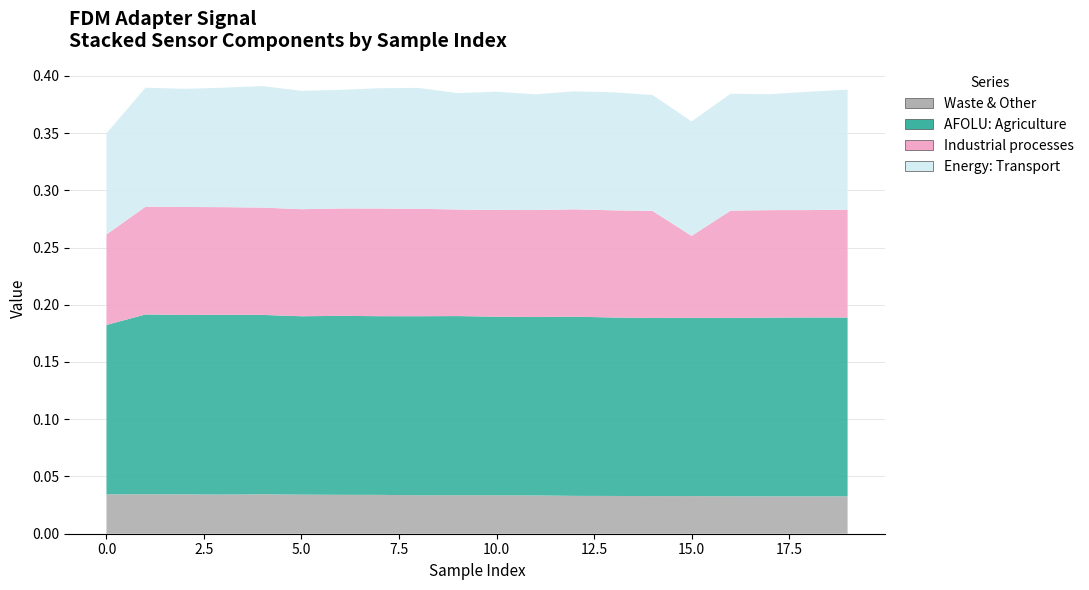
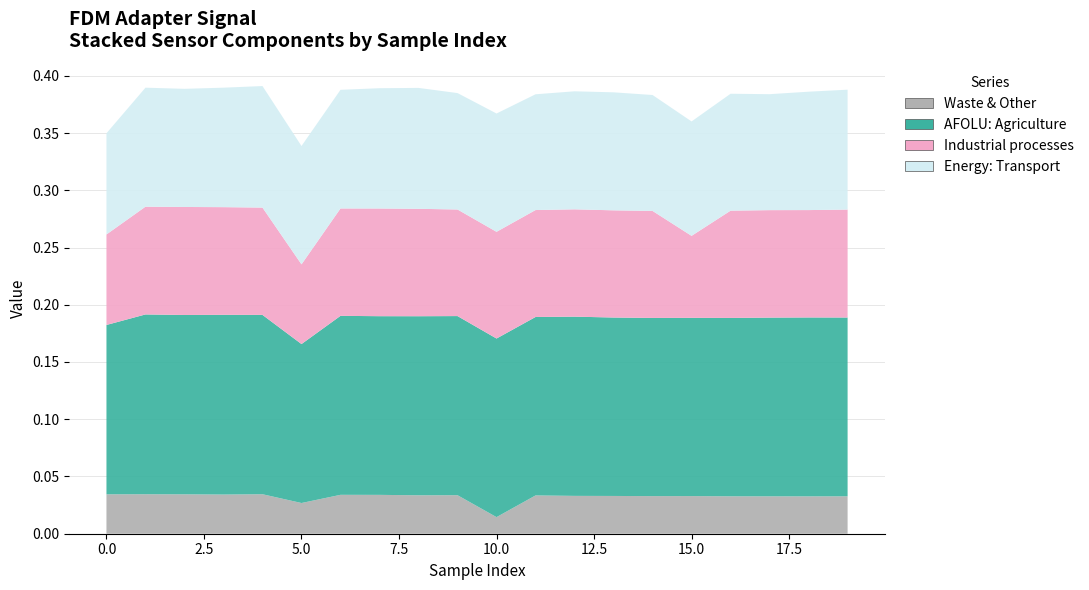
  {
    "Waste & Other": {
      "0.0": 0.034,
-     "5.0": 0.034,
-     "10.0": 0.034,
+     "5.0": 0.027,
+     "10.0": 0.014,
      "15.0": 0.033
    },
    "AFOLU: Agriculture": {
      "0.0": 0.148,
-     "5.0": 0.156,
+     "5.0": 0.139,
      "10.0": 0.156,
      "15.0": 0.156
    },
    "Industrial processes": {
      "0.0": 0.079,
-     "5.0": 0.094,
+     "5.0": 0.070,
      "10.0": 0.093,
      "15.0": 0.072
    },
    "Energy: Transport": {
      "0.0": 0.088,
      "5.0": 0.103,
      "10.0": 0.103,
      "15.0": 0.100
    }
  }
